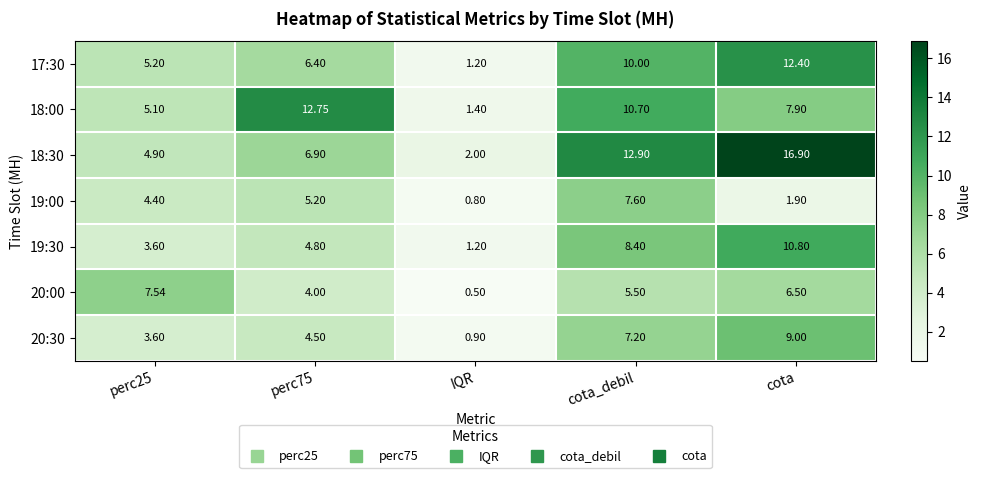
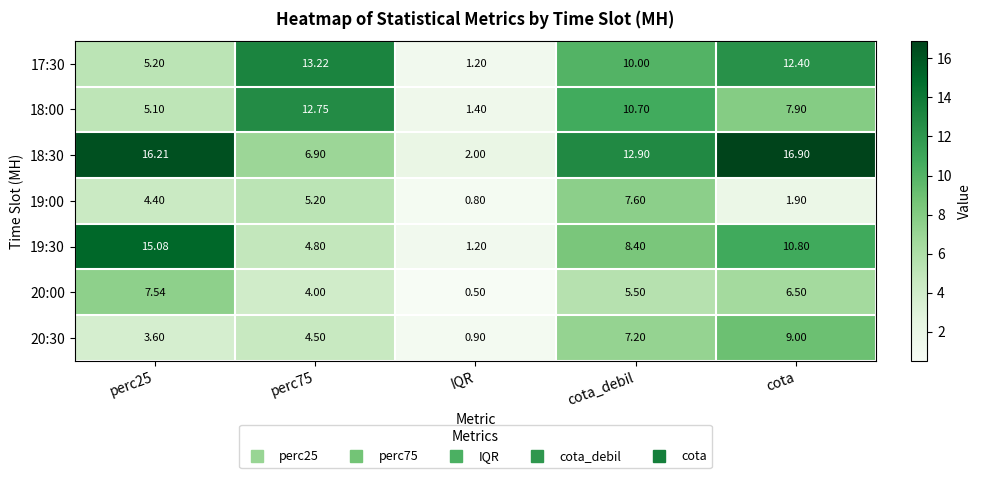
  {
    "17:30": {
      "perc25": 5.20,
-     "perc75": 6.40,
+     "perc75": 13.22,
      "IQR": 1.20,
      "cota_debil": 10.00,
      "cota": 12.40
    },
    "18:00": {
      "perc25": 5.10,
      "perc75": 12.75,
      "IQR": 1.40,
      "cota_debil": 10.70,
      "cota": 7.90
    },
    "18:30": {
-     "perc25": 4.90,
+     "perc25": 16.21,
      "perc75": 6.90,
      "IQR": 2.00,
      "cota_debil": 12.90,
      "cota": 16.90
    },
    "19:00": {
      "perc25": 4.40,
      "perc75": 5.20,
      "IQR": 0.80,
      "cota_debil": 7.60,
      "cota": 1.90
    },
    "19:30": {
-     "perc25": 3.60,
+     "perc25": 15.08,
      "perc75": 4.80,
      "IQR": 1.20,
      "cota_debil": 8.40,
      "cota": 10.80
    },
    "20:00": {
      "perc25": 7.54,
      "perc75": 4.00,
      "IQR": 0.50,
      "cota_debil": 5.50,
      "cota": 6.50
    },
    "20:30": {
      "perc25": 3.60,
      "perc75": 4.50,
      "IQR": 0.90,
      "cota_debil": 7.20,
      "cota": 9.00
    }
  }
